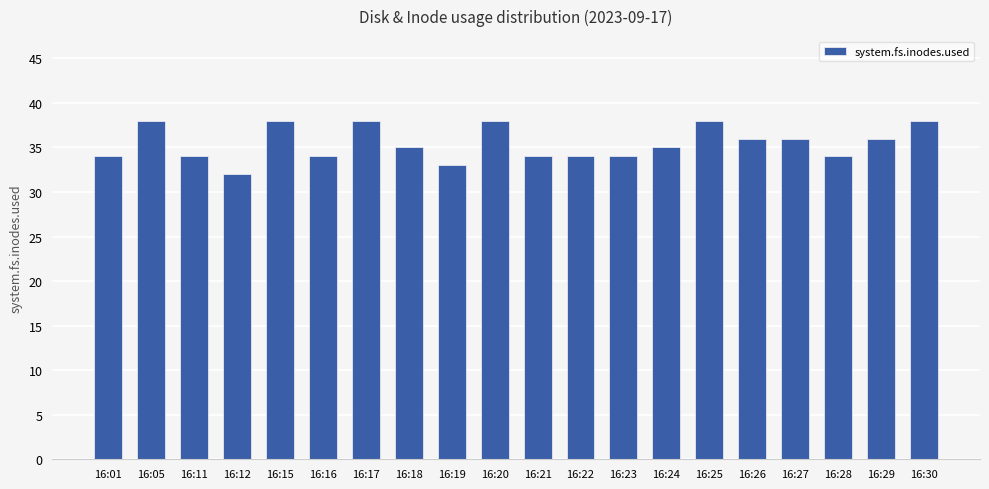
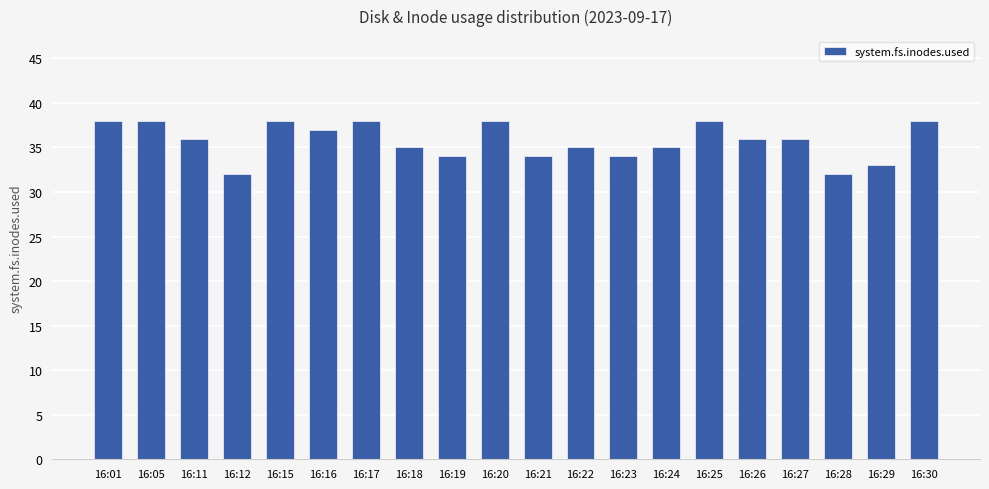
  {
-   "16:01": 34,
+   "16:01": 38,
    "16:05": 38,
-   "16:11": 34,
+   "16:11": 36,
    "16:12": 32,
    "16:15": 38,
-   "16:16": 34,
+   "16:16": 37,
    "16:17": 38,
    "16:18": 35,
-   "16:19": 33,
+   "16:19": 34,
    "16:20": 38,
    "16:21": 34,
-   "16:22": 34,
+   "16:22": 35,
    "16:23": 34,
    "16:24": 35,
    "16:25": 38,
    "16:26": 36,
    "16:27": 36,
-   "16:28": 34,
-   "16:29": 36,
+   "16:28": 32,
+   "16:29": 33,
    "16:30": 38
  }
